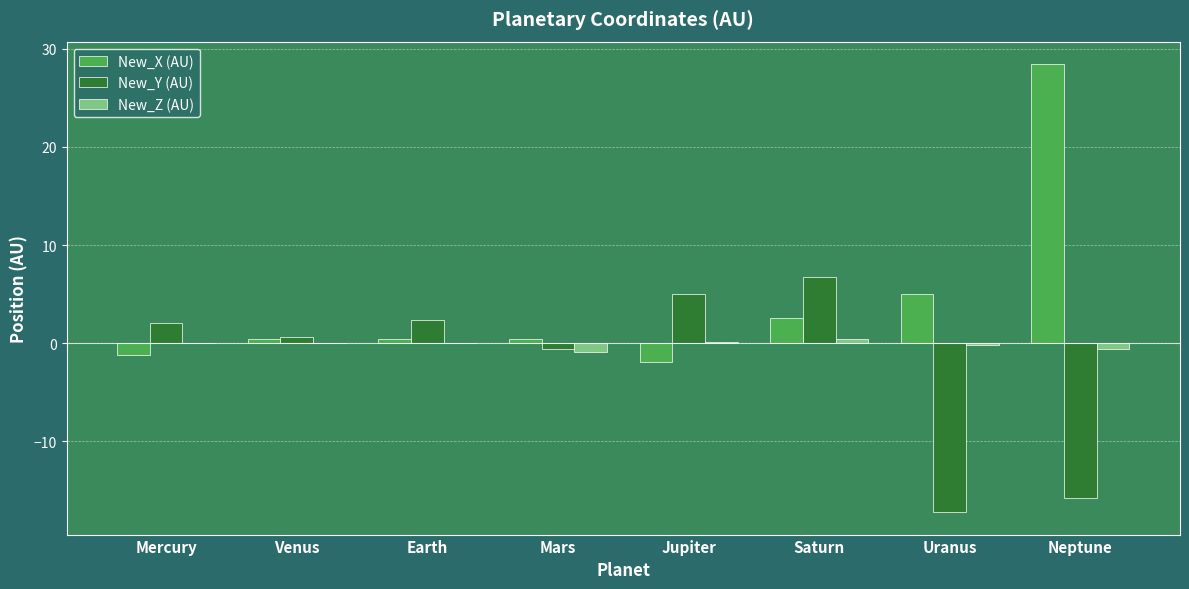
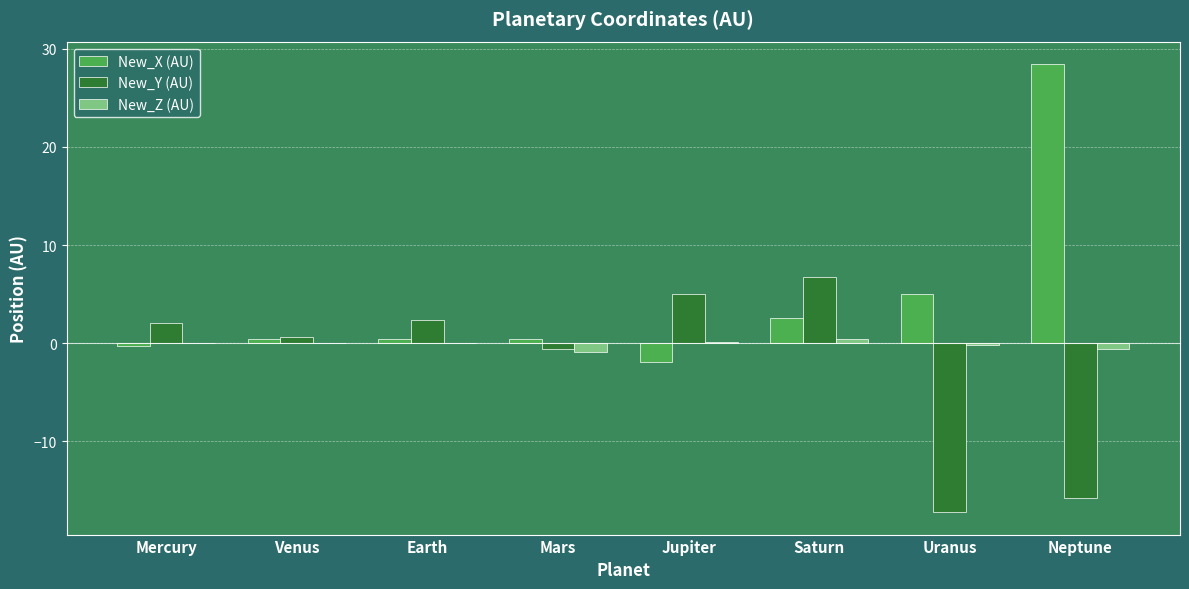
  {
    "New_X (AU)": {
-     "Mercury": -1,
+     "Mercury": 0,
      "Venus": 0,
      "Earth": 0,
      "Mars": 0,
      "Jupiter": -2,
      "Saturn": 3,
      "Uranus": 5,
      "Neptune": 28
    },
    "New_Y (AU)": {
      "Mercury": 2,
      "Venus": 1,
      "Earth": 2,
      "Mars": -1,
      "Jupiter": 5,
      "Saturn": 7,
      "Uranus": -17,
      "Neptune": -16
    },
    "New_Z (AU)": {
      "Earth": 0,
      "Mars": -1,
      "Saturn": 0,
      "Neptune": -1
    }
  }
